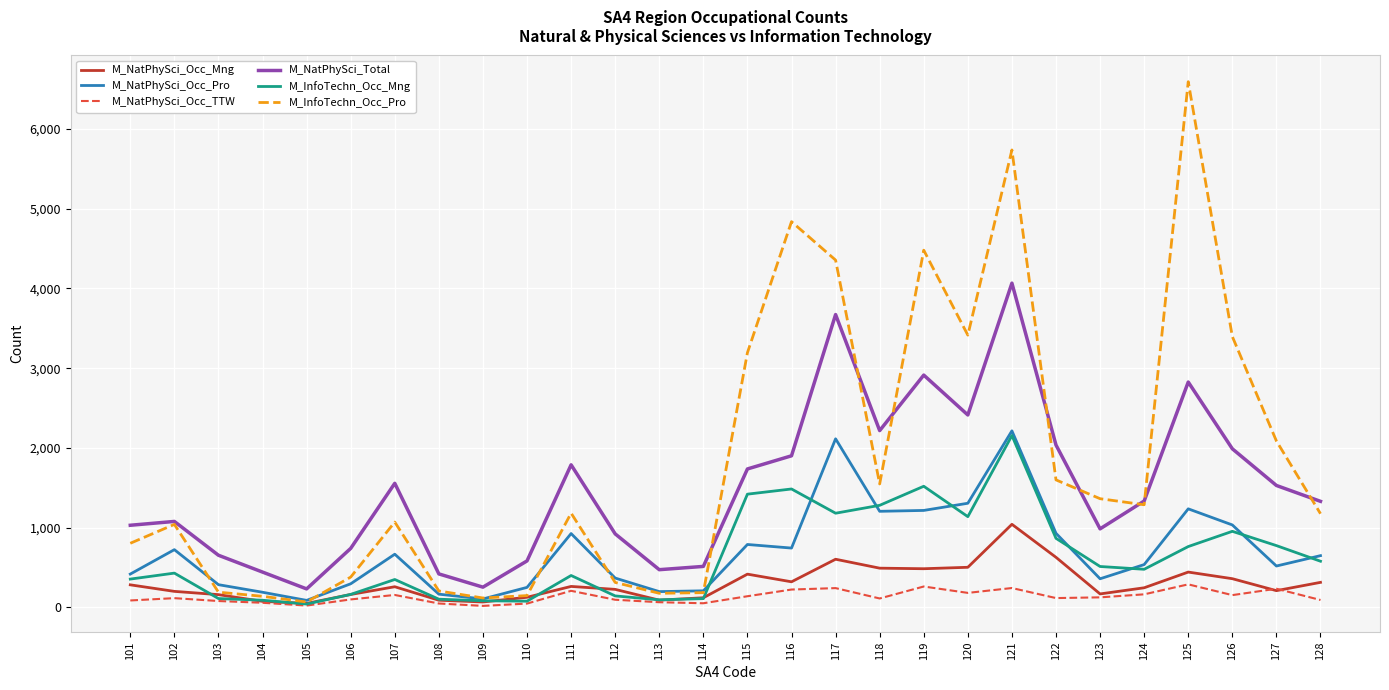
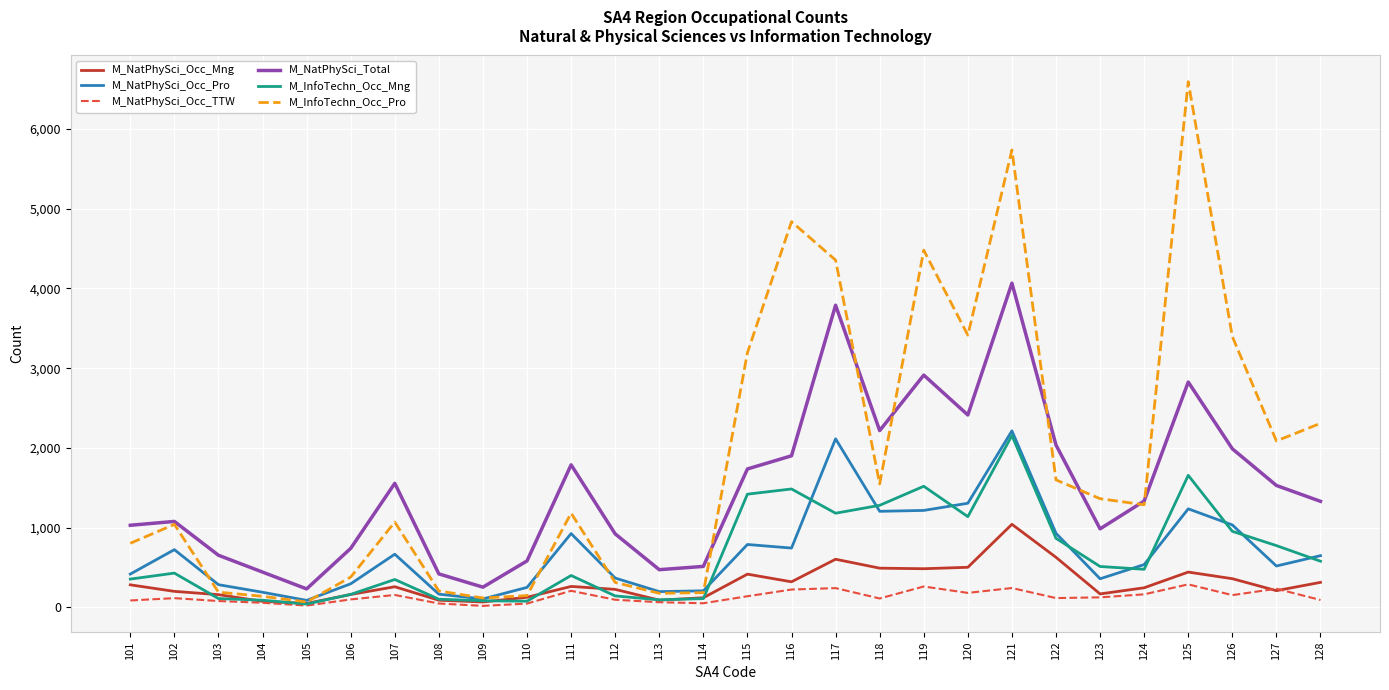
  {
    "M_NatPhySci_Occ_Pro": {
      "101": "400",
      "102": "700",
      "103": "300",
      "104": "200",
      "106": "300",
      "107": "700",
      "108": "200",
      "110": "300",
      "111": "900",
      "112": "400",
      "115": "800",
      "116": "700",
      "117": "2,100",
      "118": "1,200",
      "119": "1,200",
      "120": "1,300",
      "121": "2,200",
      "122": "900",
      "123": "400",
      "124": "500",
      "125": "1,200",
      "126": "1,000",
      "127": "500",
      "128": "600"
    },
    "M_NatPhySci_Total": {
      "101": "1,000",
      "102": "1,100",
      "103": "700",
      "104": "400",
      "105": "200",
      "106": "700",
      "107": "1,600",
      "108": "400",
      "109": "300",
      "110": "600",
      "111": "1,800",
      "112": "900",
      "113": "500",
      "114": "500",
      "115": "1,700",
      "116": "1,900",
-     "117": "3,700",
+     "117": "3,800",
      "118": "2,200",
      "119": "2,900",
      "120": "2,400",
      "121": "4,100",
      "122": "2,000",
      "123": "1,000",
      "124": "1,300",
      "125": "2,800",
      "126": "2,000",
      "127": "1,500",
      "128": "1,300"
    },
    "M_InfoTechn_Occ_Mng": {
      "101": "400",
      "102": "400",
      "107": "400",
      "111": "400",
      "112": "100",
      "115": "1,400",
      "116": "1,500",
      "117": "1,200",
      "118": "1,300",
      "119": "1,500",
      "120": "1,100",
      "121": "2,200",
      "122": "900",
      "123": "500",
      "124": "500",
-     "125": "800",
+     "125": "1,700",
      "126": "1,000",
      "127": "800",
      "128": "600"
    },
    "M_InfoTechn_Occ_Pro": {
      "101": "800",
      "102": "1,000",
      "104": "100",
      "106": "400",
      "107": "1,100",
      "108": "200",
      "111": "1,200",
      "112": "300",
      "115": "3,200",
      "116": "4,800",
      "117": "4,400",
      "118": "1,500",
      "119": "4,500",
      "120": "3,400",
      "121": "5,700",
      "122": "1,600",
      "123": "1,400",
      "124": "1,300",
      "125": "6,600",
      "126": "3,400",
      "127": "2,100",
-     "128": "1,200"
+     "128": "2,300"
    }
  }
